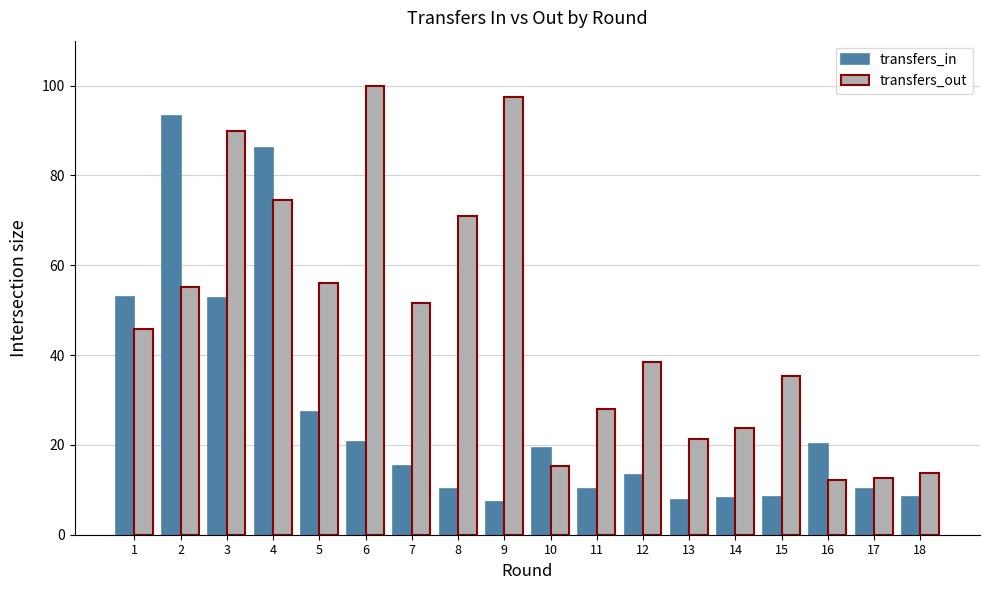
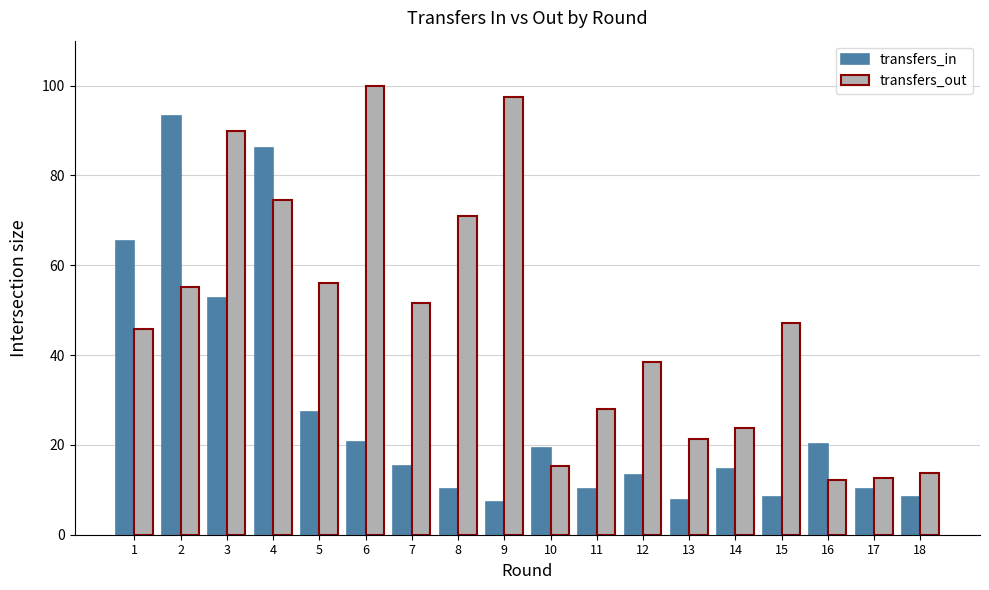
  {
    "transfers_in": {
-     "1": 53,
+     "1": 65,
      "2": 93,
      "3": 53,
      "4": 86,
      "5": 27,
      "6": 21,
      "7": 15,
      "8": 10,
      "9": 7,
      "10": 19,
      "11": 10,
      "12": 13,
      "13": 8,
-     "14": 8,
+     "14": 15,
      "15": 8,
      "16": 20,
      "17": 10,
      "18": 8
    },
    "transfers_out": {
      "1": 46,
      "2": 55,
      "3": 90,
      "4": 74,
      "5": 56,
      "6": 100,
      "7": 52,
      "8": 71,
      "9": 98,
      "10": 15,
      "11": 28,
      "12": 38,
      "13": 21,
      "14": 24,
-     "15": 35,
+     "15": 47,
      "16": 12,
      "17": 13,
      "18": 14
    }
  }
